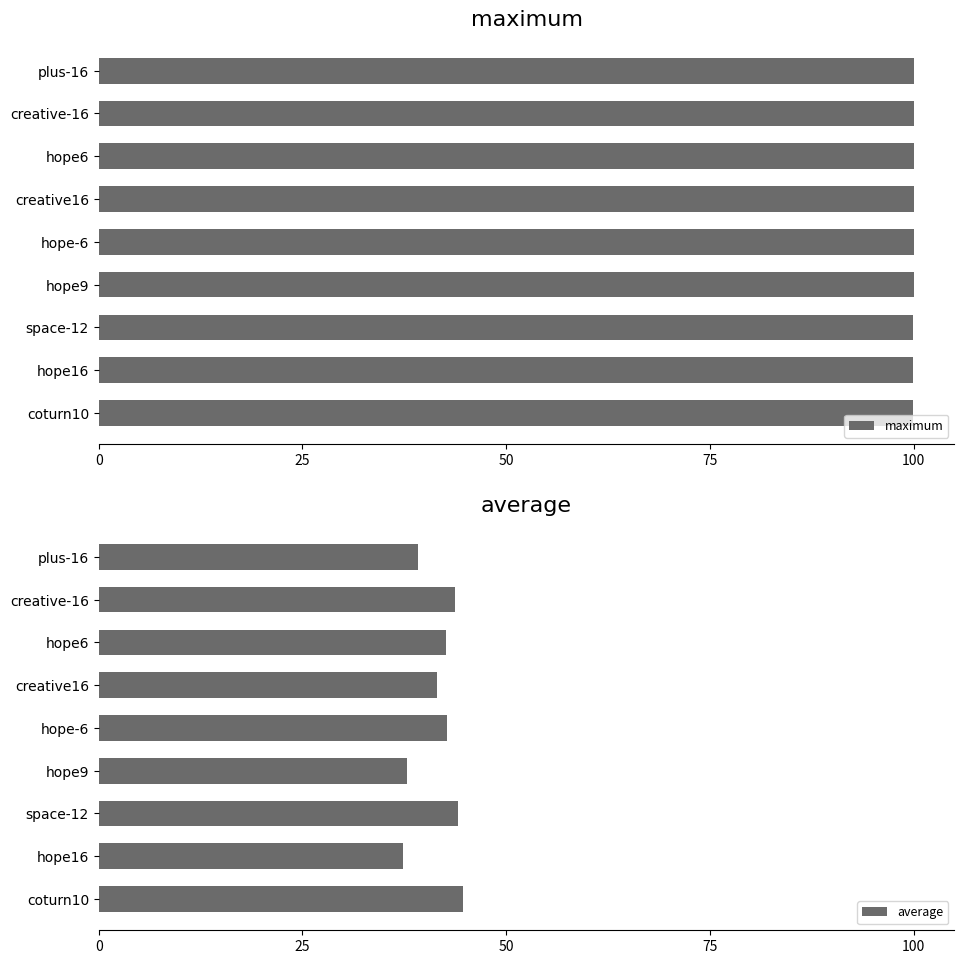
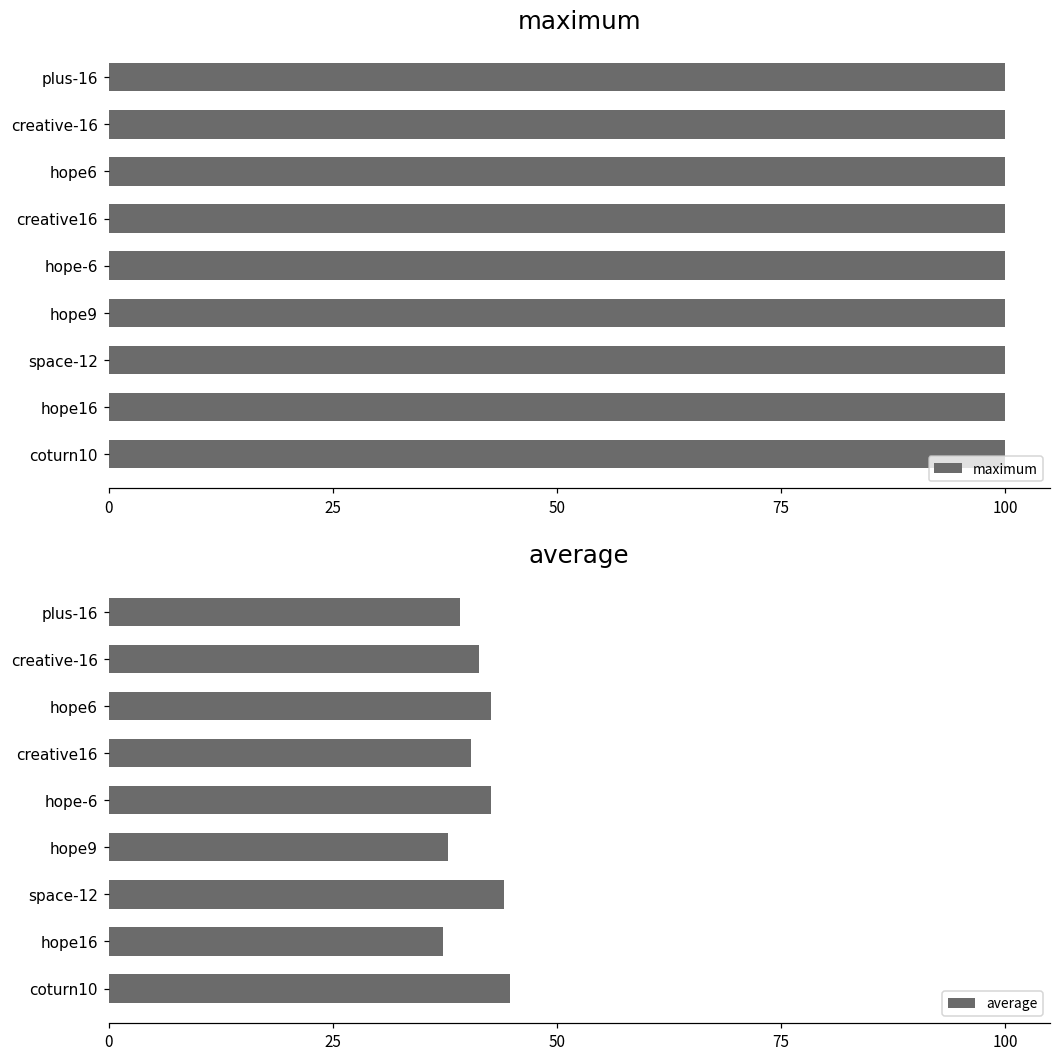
  {
    "maximum": {
      "plus-16": 100,
      "creative-16": 100,
      "hope6": 100,
      "creative16": 100,
      "hope-6": 100,
      "hope9": 100,
      "space-12": 100,
      "hope16": 100,
      "coturn10": 100
    },
    "average": {
      "plus-16": 39,
-     "creative-16": 44,
+     "creative-16": 41,
      "hope6": 43,
-     "creative16": 41,
+     "creative16": 40,
      "hope-6": 43,
      "hope9": 38,
      "space-12": 44,
      "hope16": 37,
      "coturn10": 45
    }
  }
